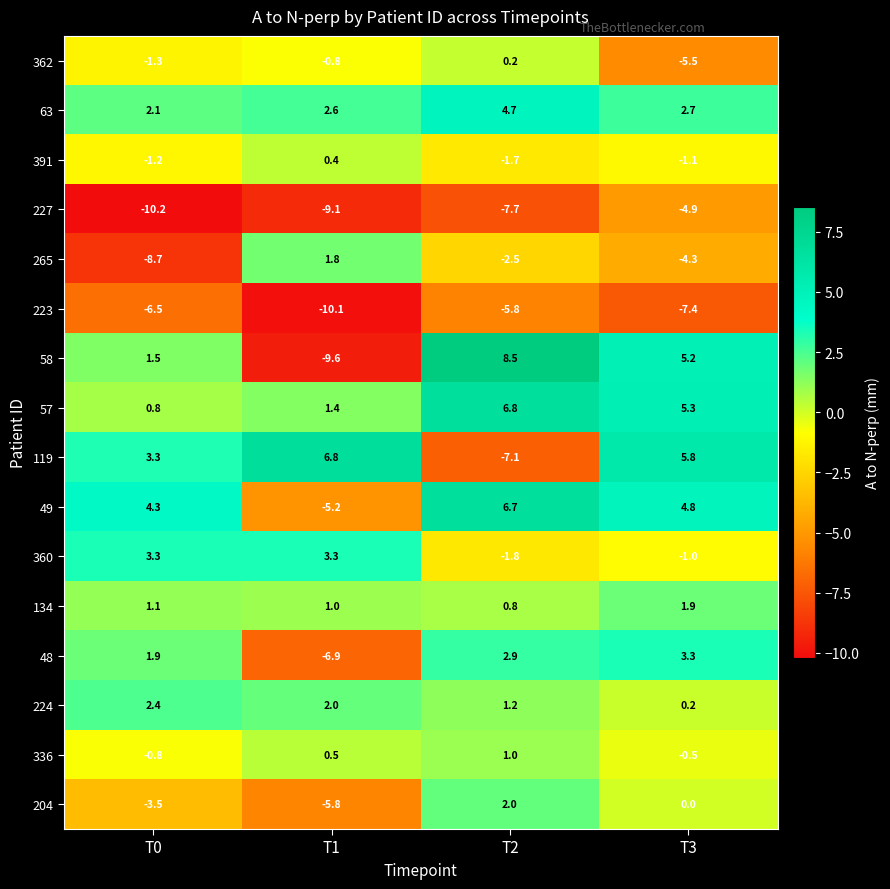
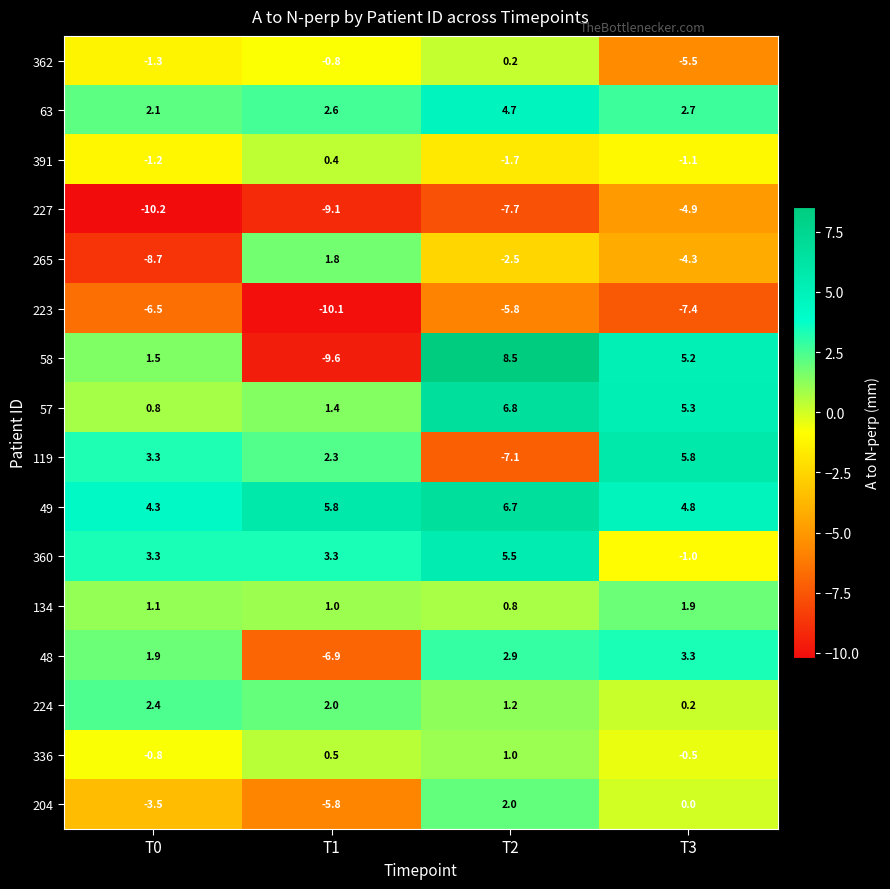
  {
    "362": {
      "T0": -1.3,
      "T1": -0.8,
      "T2": 0.2,
      "T3": -5.5
    },
    "63": {
      "T0": 2.1,
      "T1": 2.6,
      "T2": 4.7,
      "T3": 2.7
    },
    "391": {
      "T0": -1.2,
      "T1": 0.4,
      "T2": -1.7,
      "T3": -1.1
    },
    "227": {
      "T0": -10.2,
      "T1": -9.1,
      "T2": -7.7,
      "T3": -4.9
    },
    "265": {
      "T0": -8.7,
      "T1": 1.8,
      "T2": -2.5,
      "T3": -4.3
    },
    "223": {
      "T0": -6.5,
      "T1": -10.1,
      "T2": -5.8,
      "T3": -7.4
    },
    "58": {
      "T0": 1.5,
      "T1": -9.6,
      "T2": 8.5,
      "T3": 5.2
    },
    "57": {
      "T0": 0.8,
      "T1": 1.4,
      "T2": 6.8,
      "T3": 5.3
    },
    "119": {
      "T0": 3.3,
-     "T1": 6.8,
+     "T1": 2.3,
      "T2": -7.1,
      "T3": 5.8
    },
    "49": {
      "T0": 4.3,
-     "T1": -5.2,
+     "T1": 5.8,
      "T2": 6.7,
      "T3": 4.8
    },
    "360": {
      "T0": 3.3,
      "T1": 3.3,
-     "T2": -1.8,
+     "T2": 5.5,
      "T3": -1.0
    },
    "134": {
      "T0": 1.1,
      "T1": 1.0,
      "T2": 0.8,
      "T3": 1.9
    },
    "48": {
      "T0": 1.9,
      "T1": -6.9,
      "T2": 2.9,
      "T3": 3.3
    },
    "224": {
      "T0": 2.4,
      "T1": 2.0,
      "T2": 1.2,
      "T3": 0.2
    },
    "336": {
      "T0": -0.8,
      "T1": 0.5,
      "T2": 1.0,
      "T3": -0.5
    },
    "204": {
      "T0": -3.5,
      "T1": -5.8,
      "T2": 2.0,
      "T3": 0.0
    }
  }
